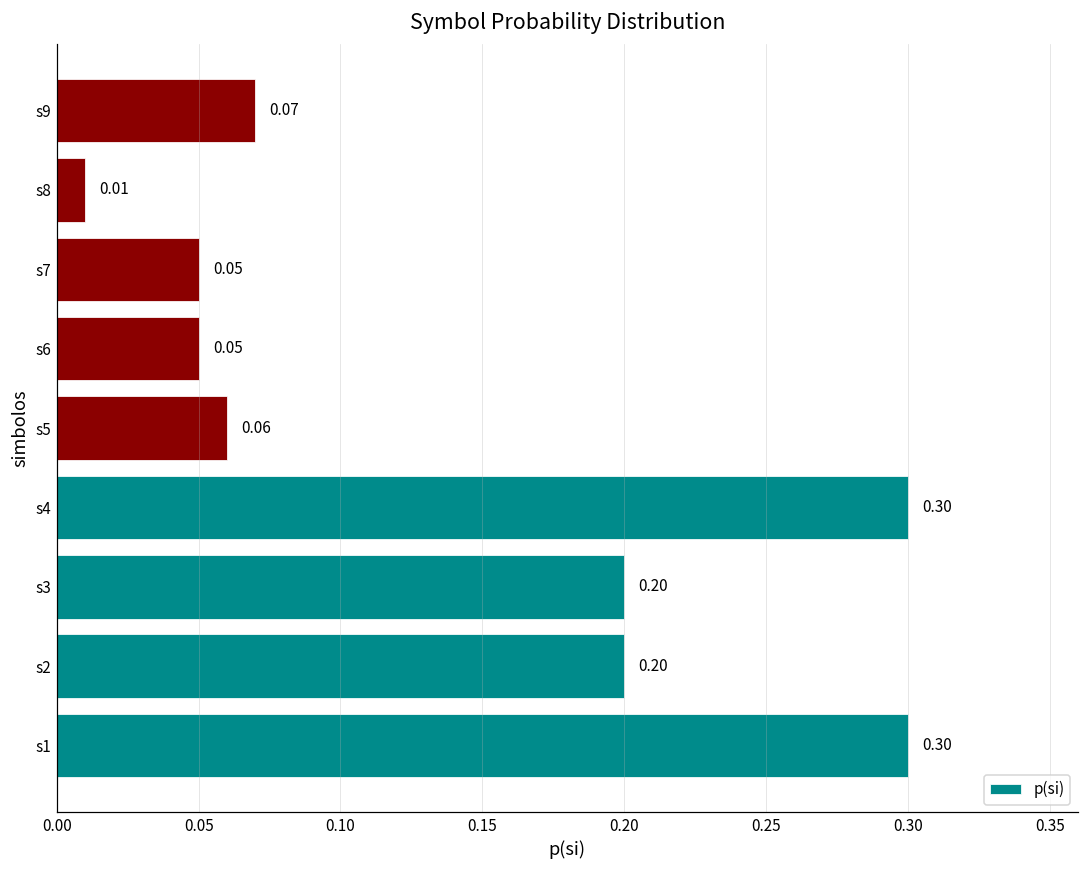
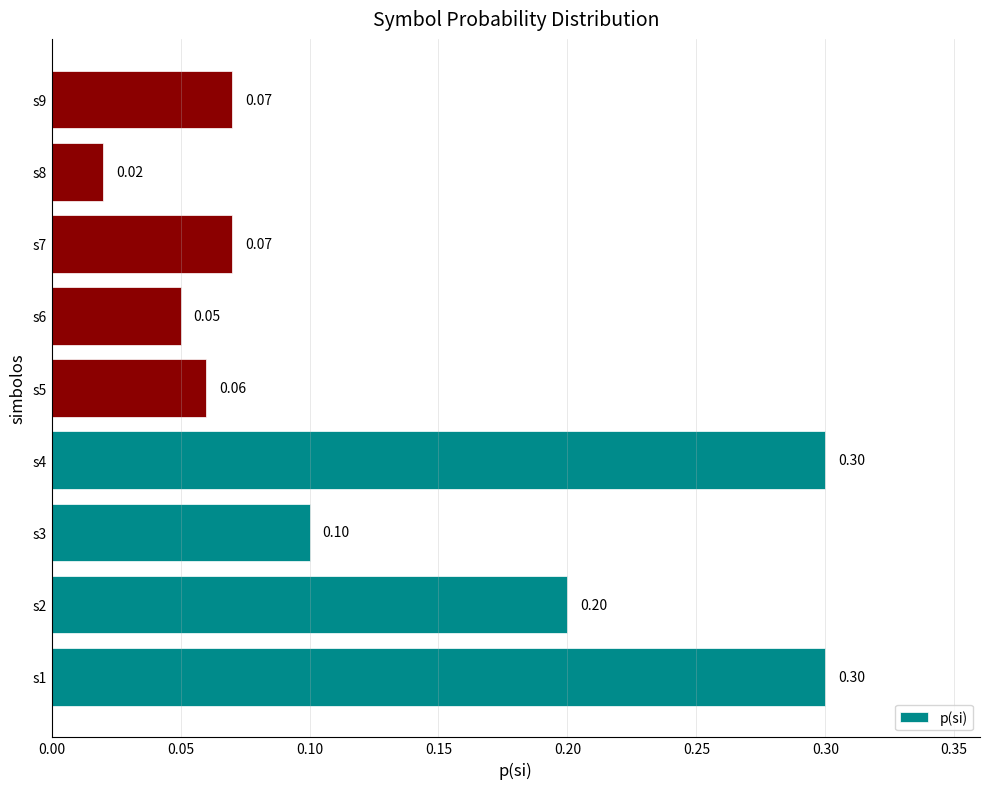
  {
    "s9": 0.07,
-   "s8": 0.01,
-   "s7": 0.05,
+   "s8": 0.02,
+   "s7": 0.07,
    "s6": 0.05,
    "s5": 0.06,
    "s4": 0.30,
-   "s3": 0.20,
+   "s3": 0.10,
    "s2": 0.20,
    "s1": 0.30
  }
